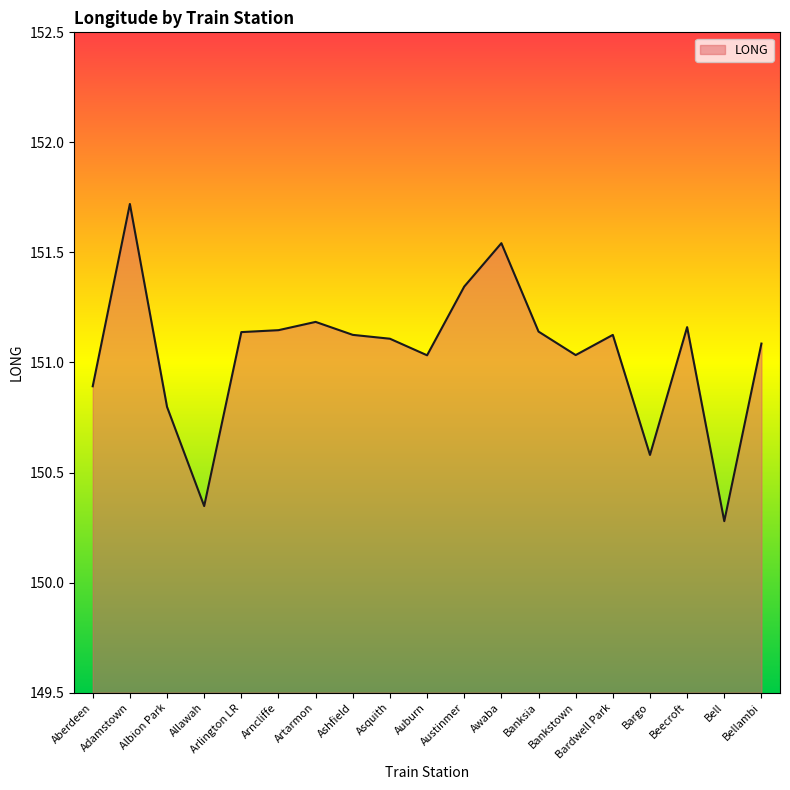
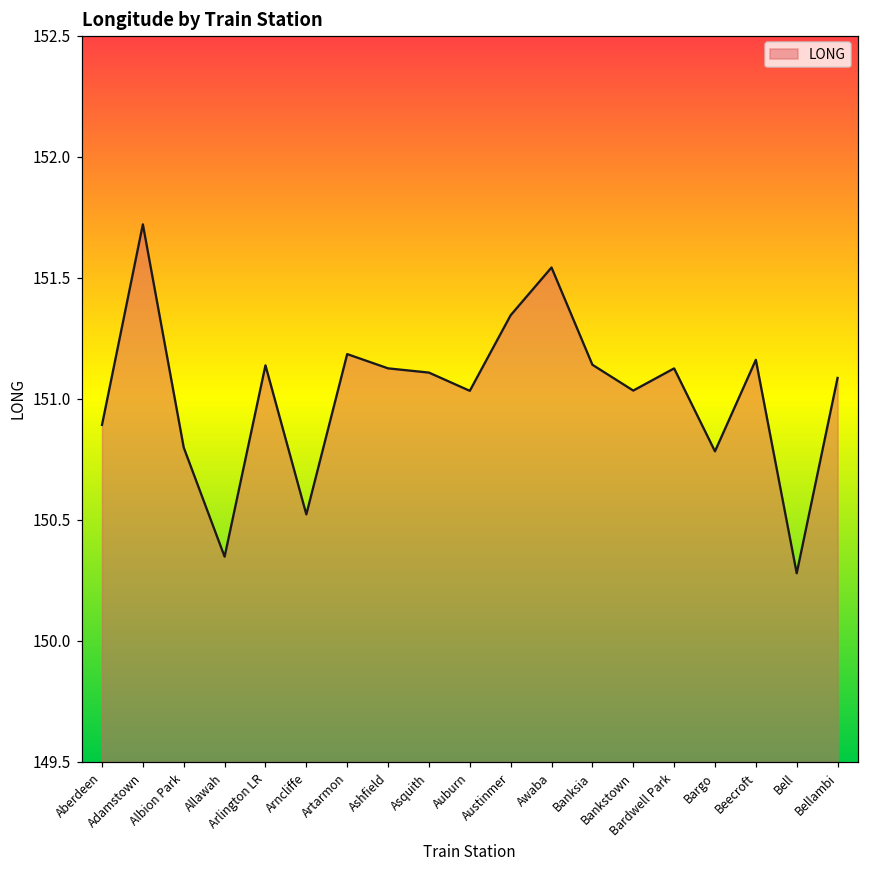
  {
    "Aberdeen": 150.89,
    "Adamstown": 151.72,
    "Albion Park": 150.80,
    "Allawah": 150.35,
    "Arlington LR": 151.14,
-   "Arncliffe": 151.15,
+   "Arncliffe": 150.52,
    "Artarmon": 151.18,
    "Ashfield": 151.13,
    "Asquith": 151.11,
    "Auburn": 151.03,
    "Austinmer": 151.34,
    "Awaba": 151.54,
    "Banksia": 151.14,
    "Bankstown": 151.03,
    "Bardwell Park": 151.13,
-   "Bargo": 150.58,
+   "Bargo": 150.78,
    "Beecroft": 151.16,
    "Bell": 150.28,
    "Bellambi": 151.09
  }
